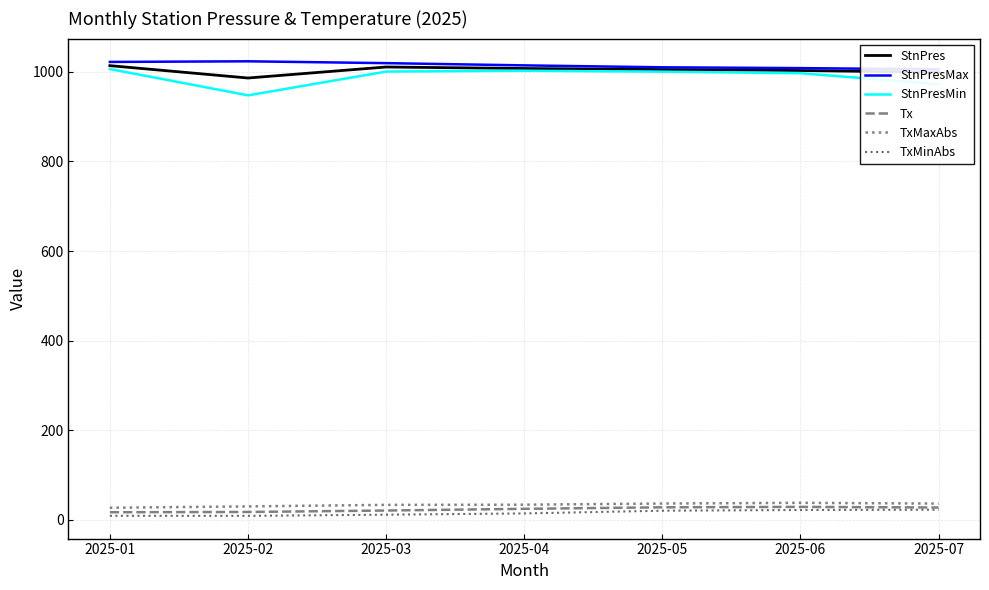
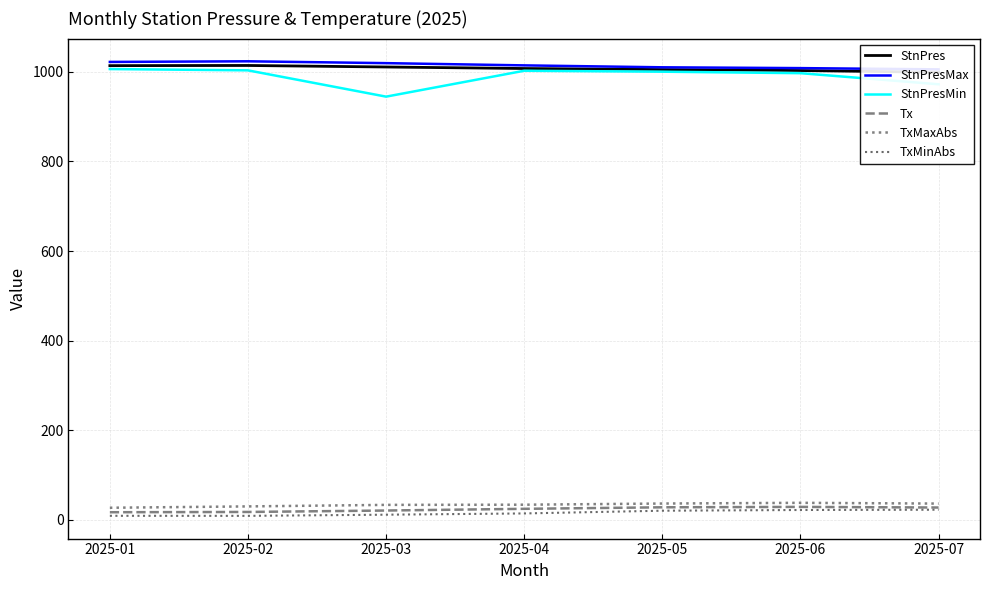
  {
    "StnPres": {
      "2025-01": 1010,
-     "2025-02": 990,
+     "2025-02": 1010,
      "2025-03": 1010
    },
    "StnPresMax": {
      "2025-01": 1020,
      "2025-02": 1020,
      "2025-03": 1020,
      "2025-04": 1010
    },
    "StnPresMin": {
      "2025-01": 1010,
-     "2025-02": 950,
-     "2025-03": 1000,
+     "2025-02": 1000,
+     "2025-03": 940,
      "2025-06": 1000
    }
  }
